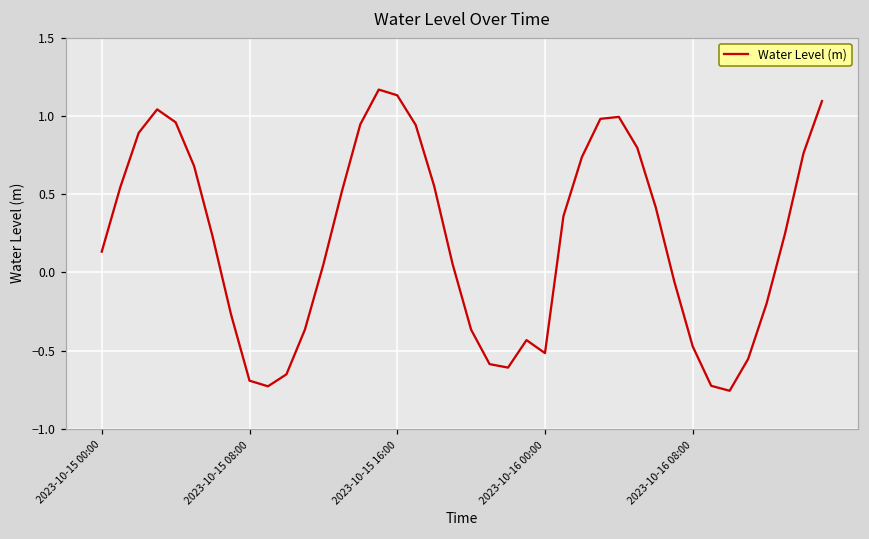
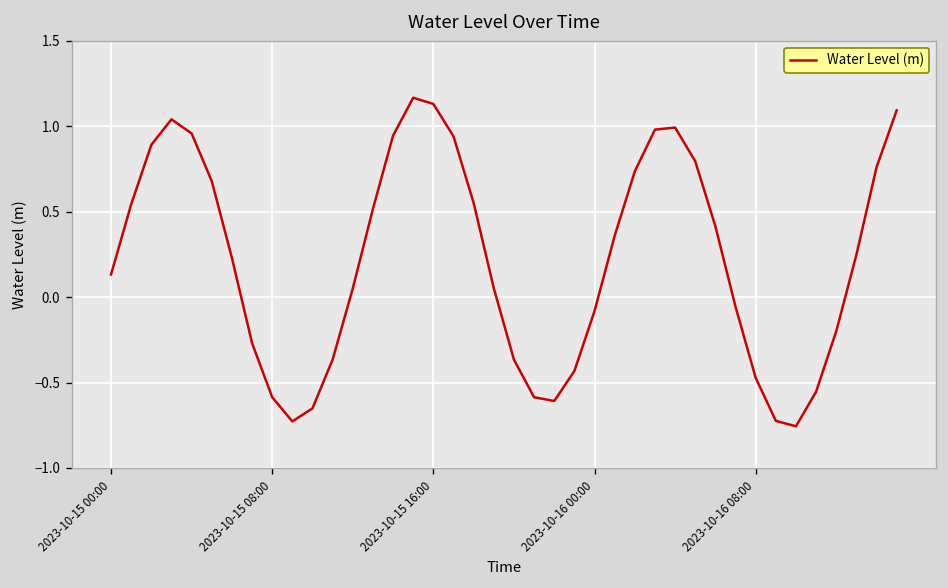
  {
    "2023-10-15 00:00": 0.13,
-   "2023-10-15 08:00": -0.69,
+   "2023-10-15 08:00": -0.59,
    "2023-10-15 16:00": 1.13,
-   "2023-10-16 00:00": -0.52,
+   "2023-10-16 00:00": -0.08,
    "2023-10-16 08:00": -0.47
  }
